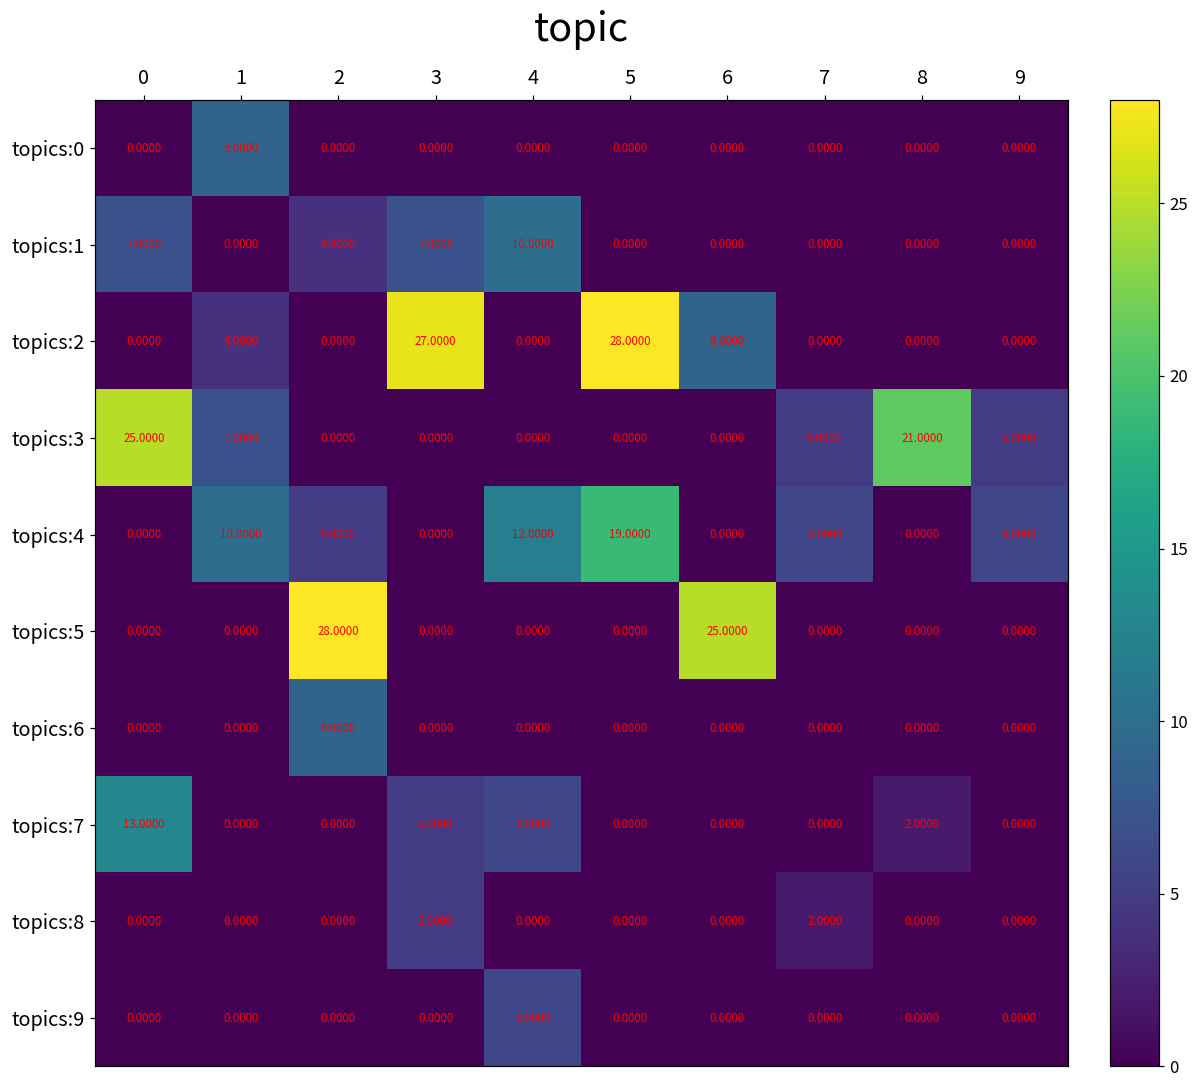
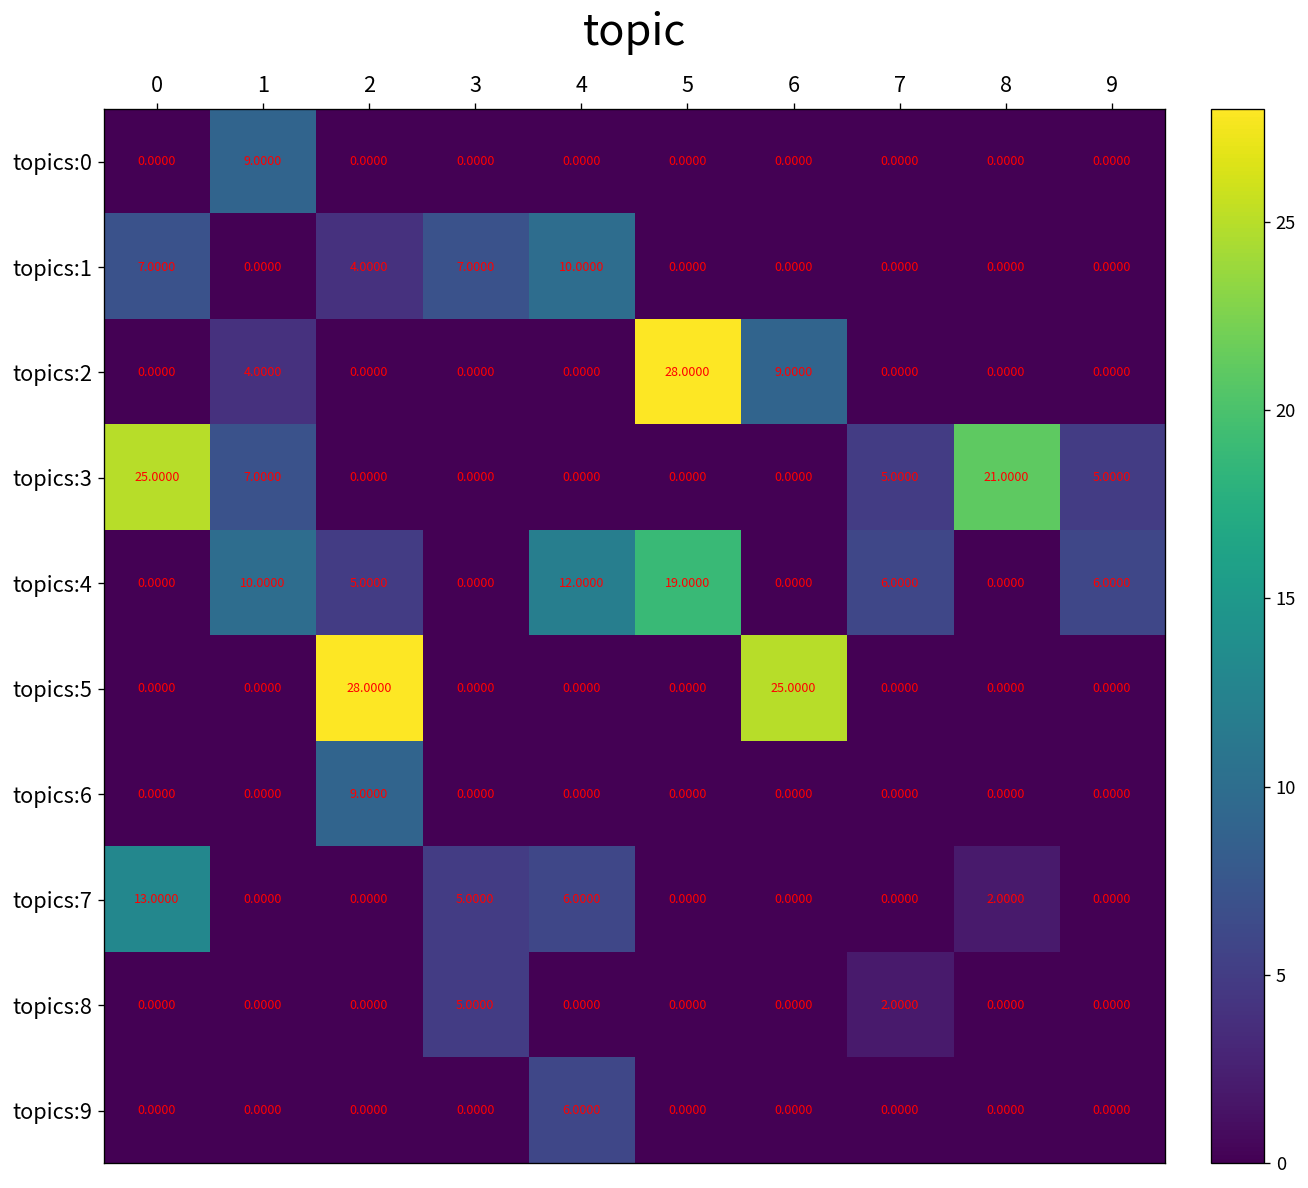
  {
    "topics:0": {
      "0": 0.0000,
      "1": 9.0000,
      "2": 0.0000,
      "3": 0.0000,
      "4": 0.0000,
      "5": 0.0000,
      "6": 0.0000,
      "7": 0.0000,
      "8": 0.0000,
      "9": 0.0000
    },
    "topics:1": {
      "0": 7.0000,
      "1": 0.0000,
      "2": 4.0000,
      "3": 7.0000,
      "4": 10.0000,
      "5": 0.0000,
      "6": 0.0000,
      "7": 0.0000,
      "8": 0.0000,
      "9": 0.0000
    },
    "topics:2": {
      "0": 0.0000,
      "1": 4.0000,
      "2": 0.0000,
-     "3": 27.0000,
+     "3": 0.0000,
      "4": 0.0000,
      "5": 28.0000,
      "6": 9.0000,
      "7": 0.0000,
      "8": 0.0000,
      "9": 0.0000
    },
    "topics:3": {
      "0": 25.0000,
      "1": 7.0000,
      "2": 0.0000,
      "3": 0.0000,
      "4": 0.0000,
      "5": 0.0000,
      "6": 0.0000,
      "7": 5.0000,
      "8": 21.0000,
      "9": 5.0000
    },
    "topics:4": {
      "0": 0.0000,
      "1": 10.0000,
      "2": 5.0000,
      "3": 0.0000,
      "4": 12.0000,
      "5": 19.0000,
      "6": 0.0000,
      "7": 6.0000,
      "8": 0.0000,
      "9": 6.0000
    },
    "topics:5": {
      "0": 0.0000,
      "1": 0.0000,
      "2": 28.0000,
      "3": 0.0000,
      "4": 0.0000,
      "5": 0.0000,
      "6": 25.0000,
      "7": 0.0000,
      "8": 0.0000,
      "9": 0.0000
    },
    "topics:6": {
      "0": 0.0000,
      "1": 0.0000,
      "2": 9.0000,
      "3": 0.0000,
      "4": 0.0000,
      "5": 0.0000,
      "6": 0.0000,
      "7": 0.0000,
      "8": 0.0000,
      "9": 0.0000
    },
    "topics:7": {
      "0": 13.0000,
      "1": 0.0000,
      "2": 0.0000,
      "3": 5.0000,
      "4": 6.0000,
      "5": 0.0000,
      "6": 0.0000,
      "7": 0.0000,
      "8": 2.0000,
      "9": 0.0000
    },
    "topics:8": {
      "0": 0.0000,
      "1": 0.0000,
      "2": 0.0000,
      "3": 5.0000,
      "4": 0.0000,
      "5": 0.0000,
      "6": 0.0000,
      "7": 2.0000,
      "8": 0.0000,
      "9": 0.0000
    },
    "topics:9": {
      "0": 0.0000,
      "1": 0.0000,
      "2": 0.0000,
      "3": 0.0000,
      "4": 6.0000,
      "5": 0.0000,
      "6": 0.0000,
      "7": 0.0000,
      "8": 0.0000,
      "9": 0.0000
    }
  }
